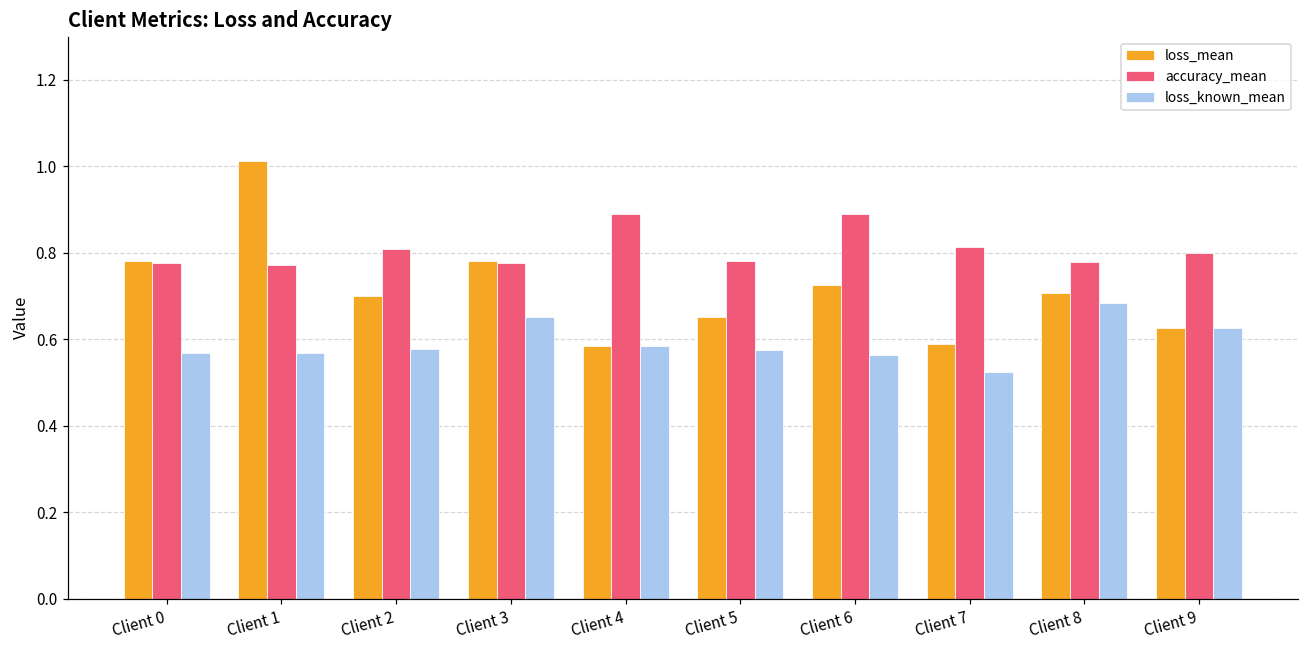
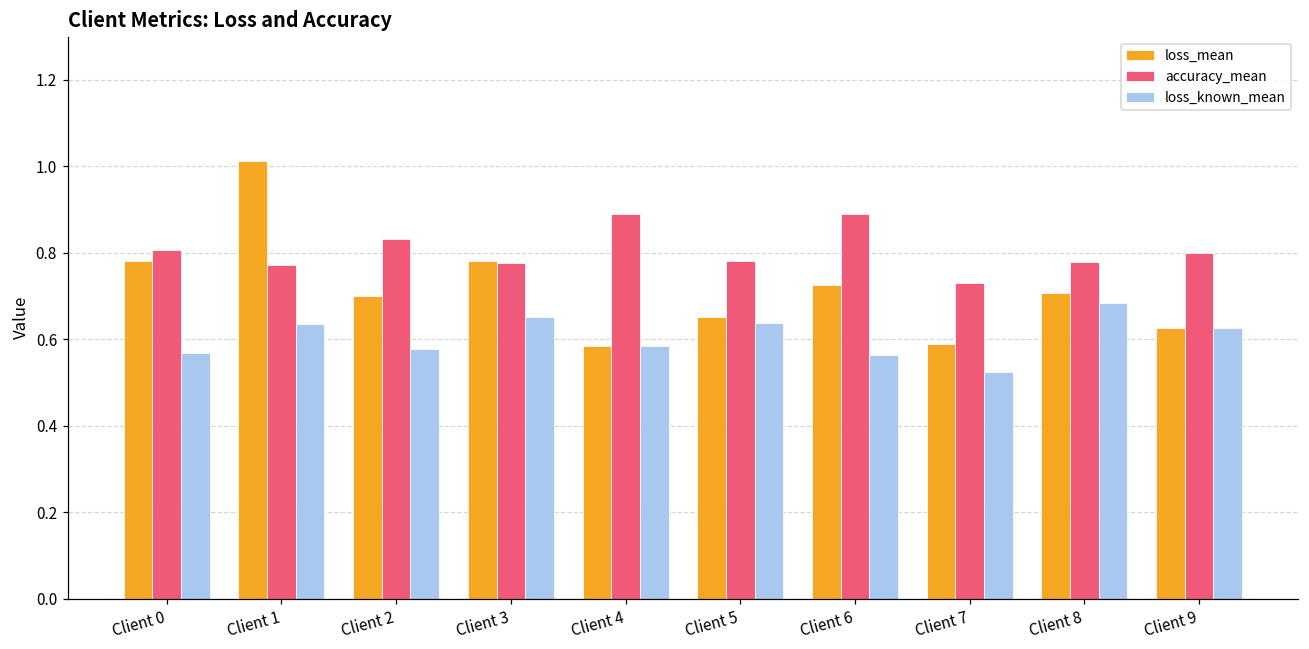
  {
    "loss_mean": {
      "Client 0": 0.78,
      "Client 1": 1.01,
      "Client 2": 0.70,
      "Client 3": 0.78,
      "Client 4": 0.59,
      "Client 5": 0.65,
      "Client 6": 0.73,
      "Client 7": 0.59,
      "Client 8": 0.71,
      "Client 9": 0.63
    },
    "accuracy_mean": {
-     "Client 0": 0.78,
+     "Client 0": 0.81,
      "Client 1": 0.77,
-     "Client 2": 0.81,
+     "Client 2": 0.83,
      "Client 3": 0.78,
      "Client 4": 0.89,
      "Client 5": 0.78,
      "Client 6": 0.89,
-     "Client 7": 0.81,
+     "Client 7": 0.73,
      "Client 8": 0.78,
      "Client 9": 0.80
    },
    "loss_known_mean": {
      "Client 0": 0.57,
-     "Client 1": 0.57,
+     "Client 1": 0.63,
      "Client 2": 0.58,
      "Client 3": 0.65,
      "Client 4": 0.59,
-     "Client 5": 0.58,
+     "Client 5": 0.64,
      "Client 6": 0.56,
      "Client 7": 0.52,
      "Client 8": 0.68,
      "Client 9": 0.63
    }
  }
